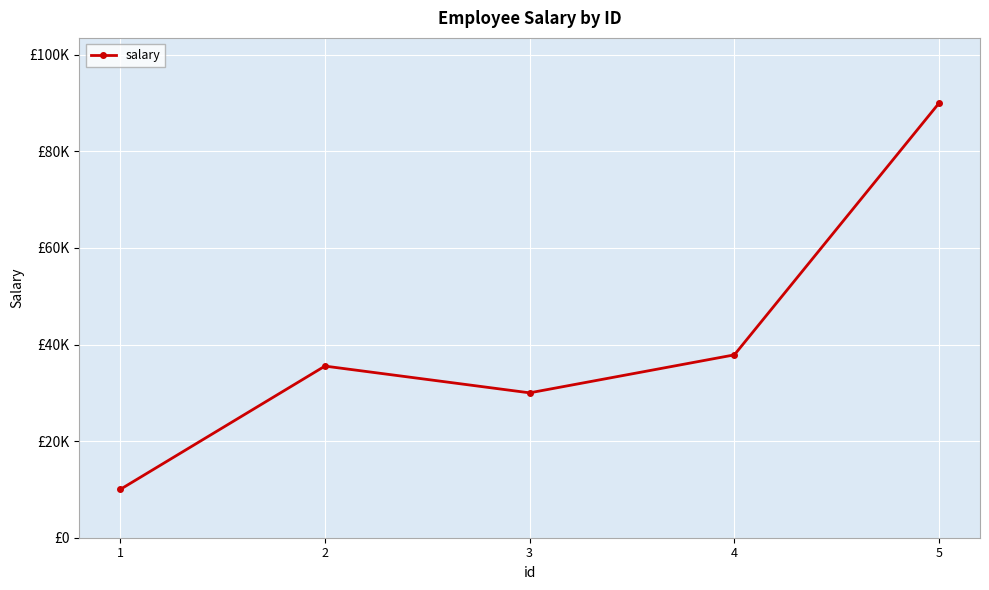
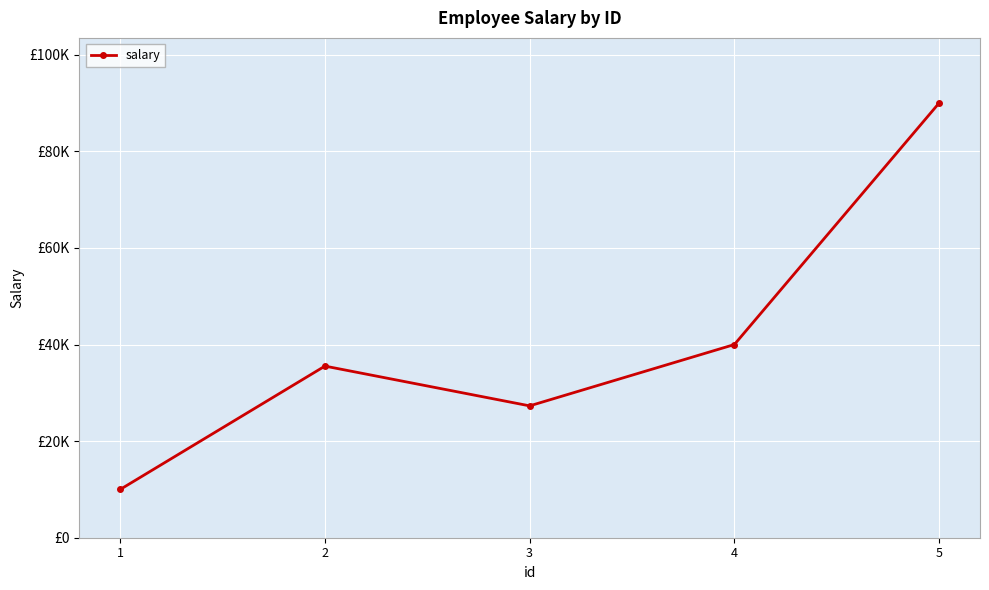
  {
    "1": "£10000",
    "2": "£36000",
-   "3": "£30000",
-   "4": "£38000",
+   "3": "£27000",
+   "4": "£40000",
    "5": "£90000"
  }
